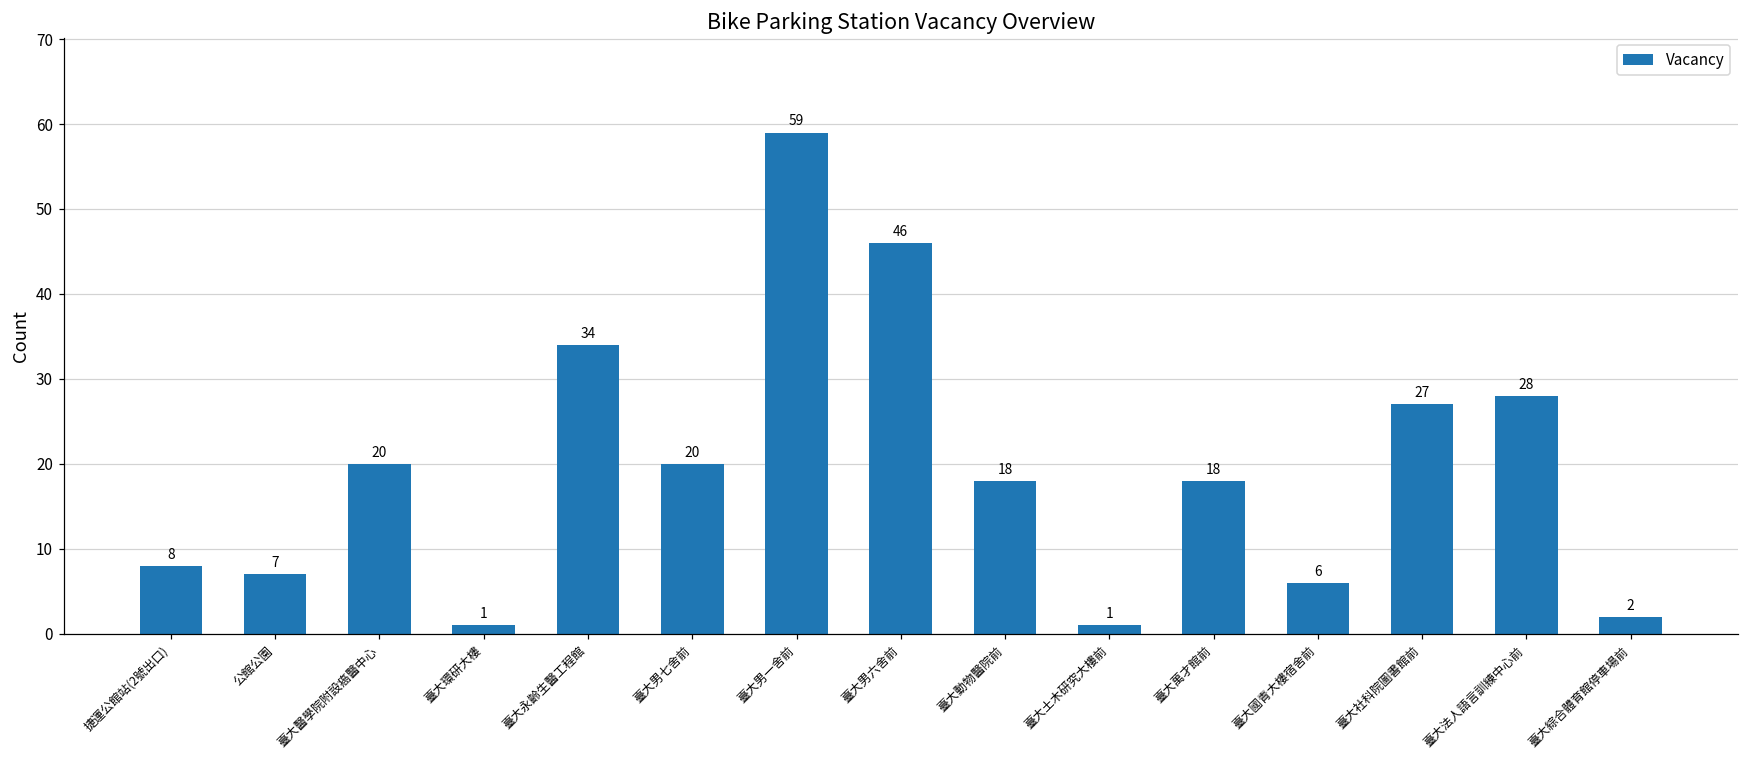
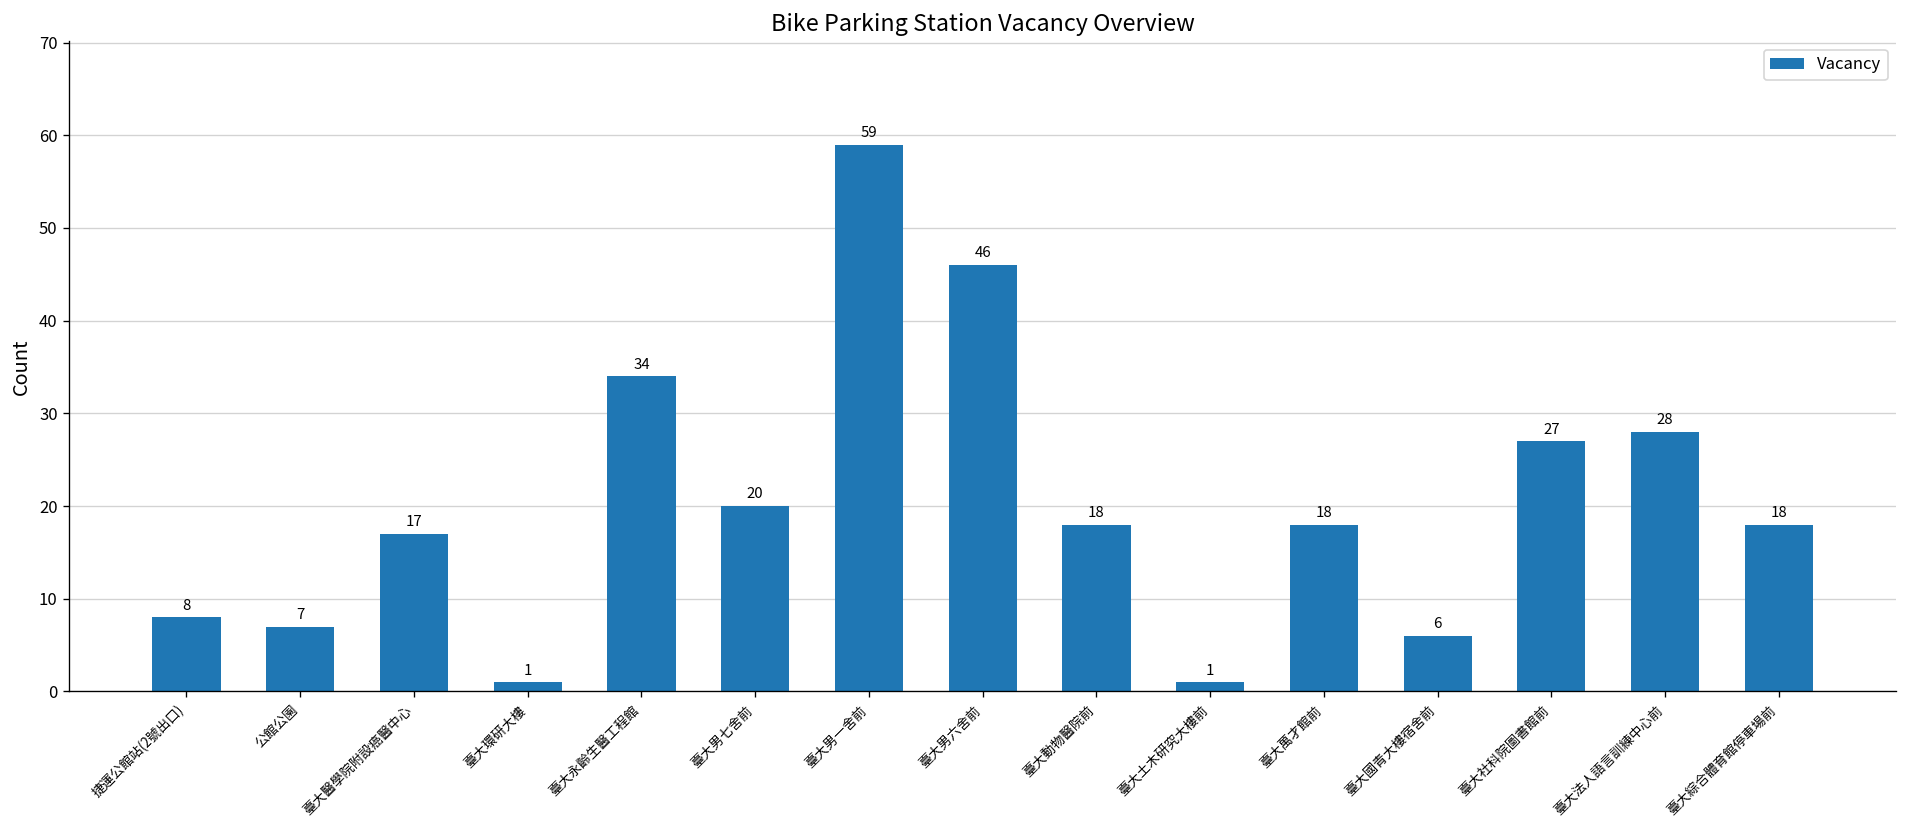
  {
    "捷運公館站(2號出口)": 8,
    "公館公園": 7,
-   "臺大醫學院附設癌醫中心": 20,
+   "臺大醫學院附設癌醫中心": 17,
    "臺大環研大樓": 1,
    "臺大永齡生醫工程館": 34,
    "臺大男七舍前": 20,
    "臺大男一舍前": 59,
    "臺大男六舍前": 46,
    "臺大動物醫院前": 18,
    "臺大土木研究大樓前": 1,
    "臺大萬才館前": 18,
    "臺大國青大樓宿舍前": 6,
    "臺大社科院圖書館前": 27,
    "臺大法人語言訓練中心前": 28,
-   "臺大綜合體育館停車場前": 2
+   "臺大綜合體育館停車場前": 18
  }
